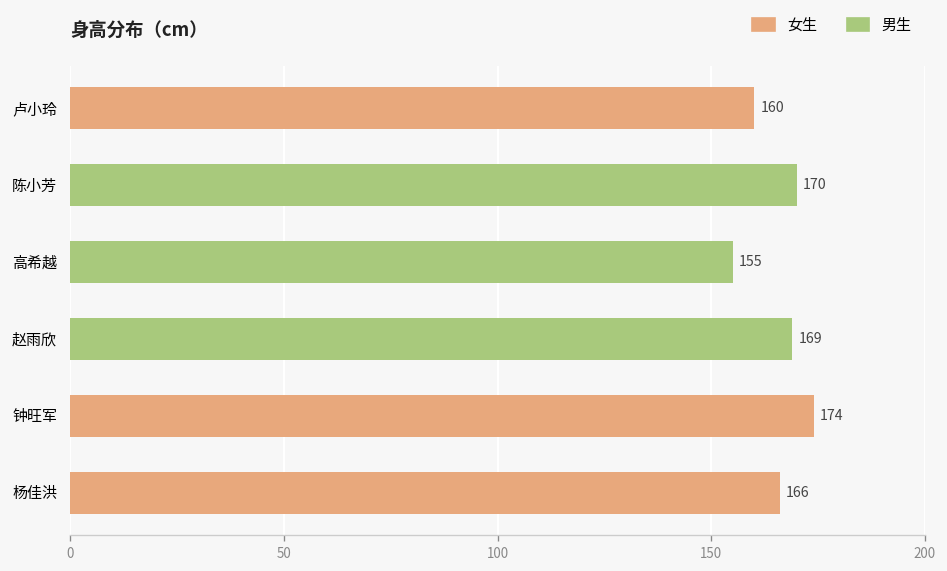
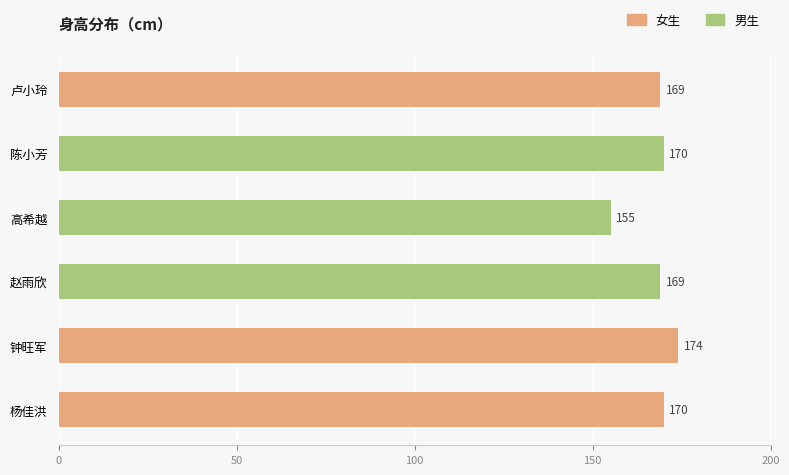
  {
-   "卢小玲": 160,
+   "卢小玲": 169,
    "陈小芳": 170,
    "高希越": 155,
    "赵雨欣": 169,
    "钟旺军": 174,
-   "杨佳洪": 166
+   "杨佳洪": 170
  }
